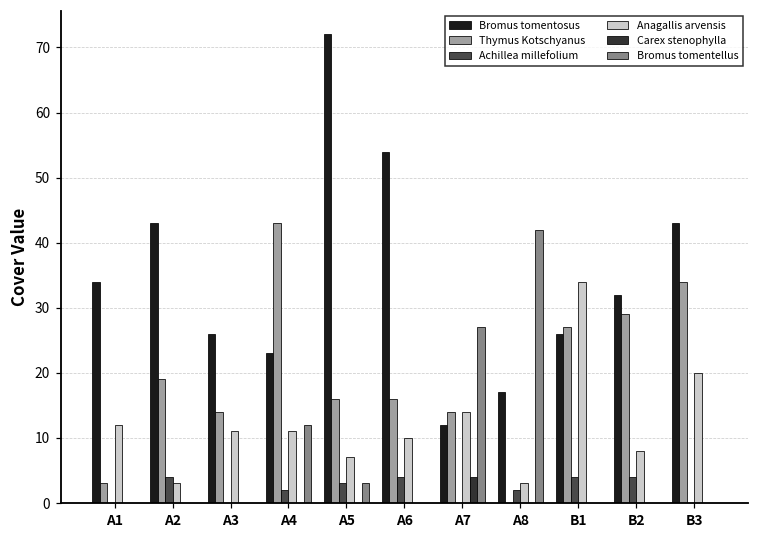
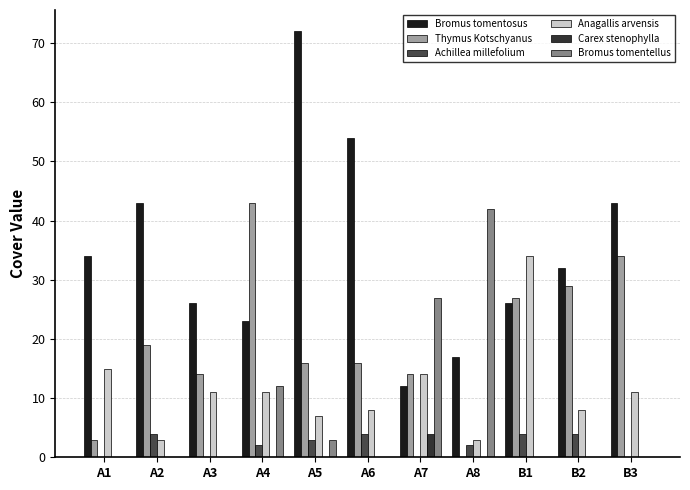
  {
    "Anagallis arvensis": {
-     "A1": 12,
+     "A1": 15,
      "A2": 3,
      "A3": 11,
      "A4": 11,
      "A5": 7,
-     "A6": 10,
+     "A6": 8,
      "A7": 14,
      "A8": 3,
      "B1": 34,
      "B2": 8,
-     "B3": 20
+     "B3": 11
    }
  }
